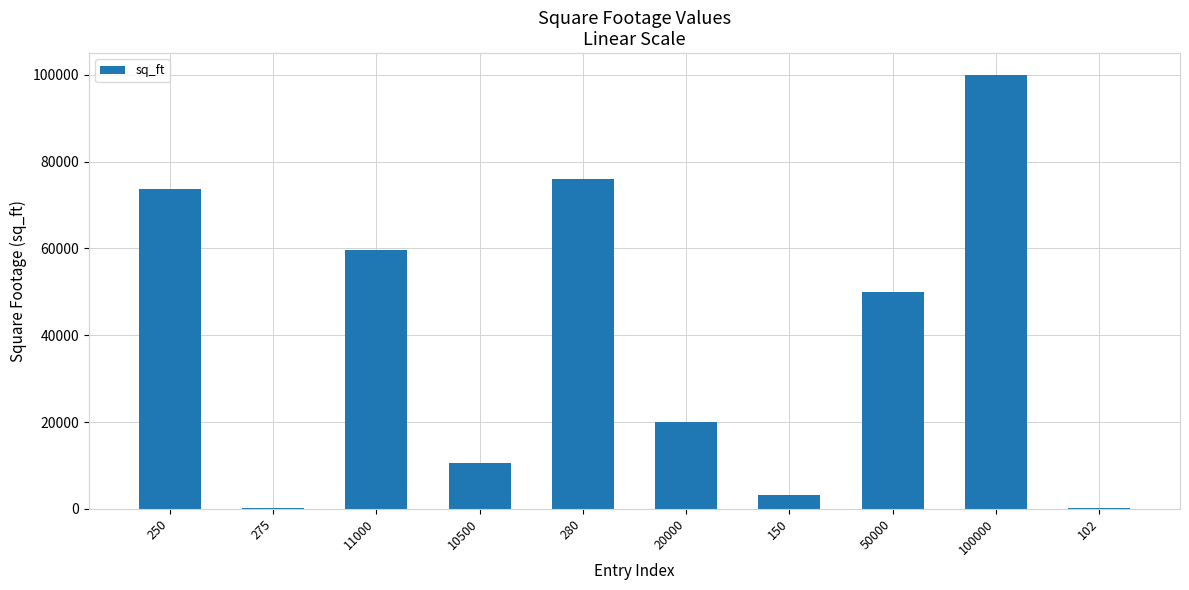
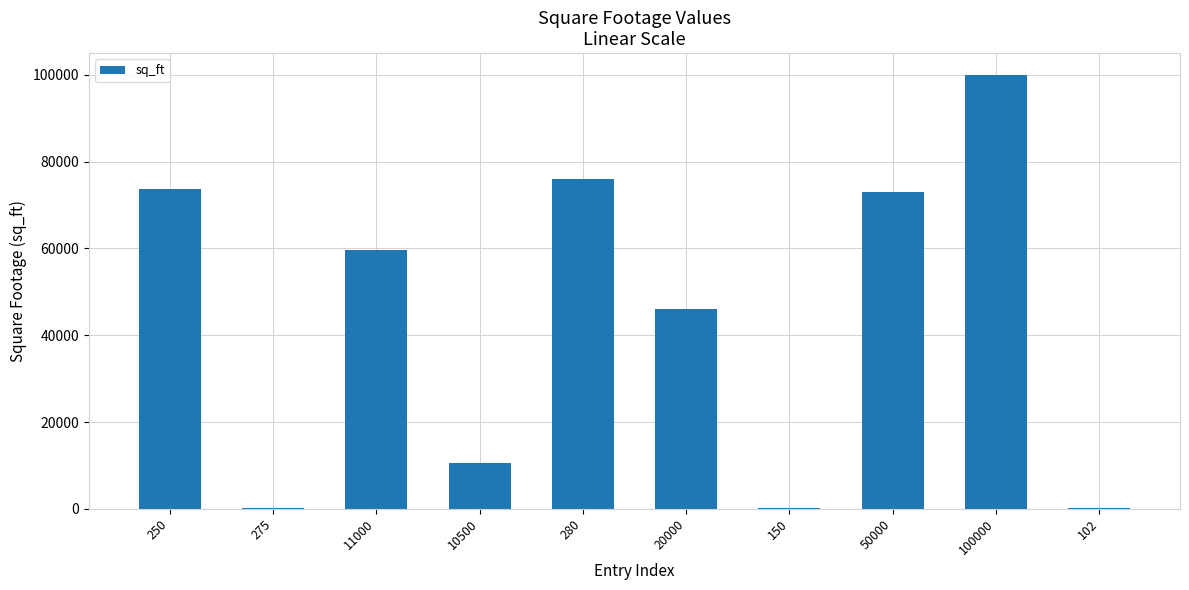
  {
    "250": 74000,
    "11000": 60000,
    "10500": 11000,
    "280": 76000,
-   "20000": 20000,
-   "150": 3000,
-   "50000": 50000,
+   "20000": 46000,
+   "150": 0,
+   "50000": 73000,
    "100000": 100000
  }
